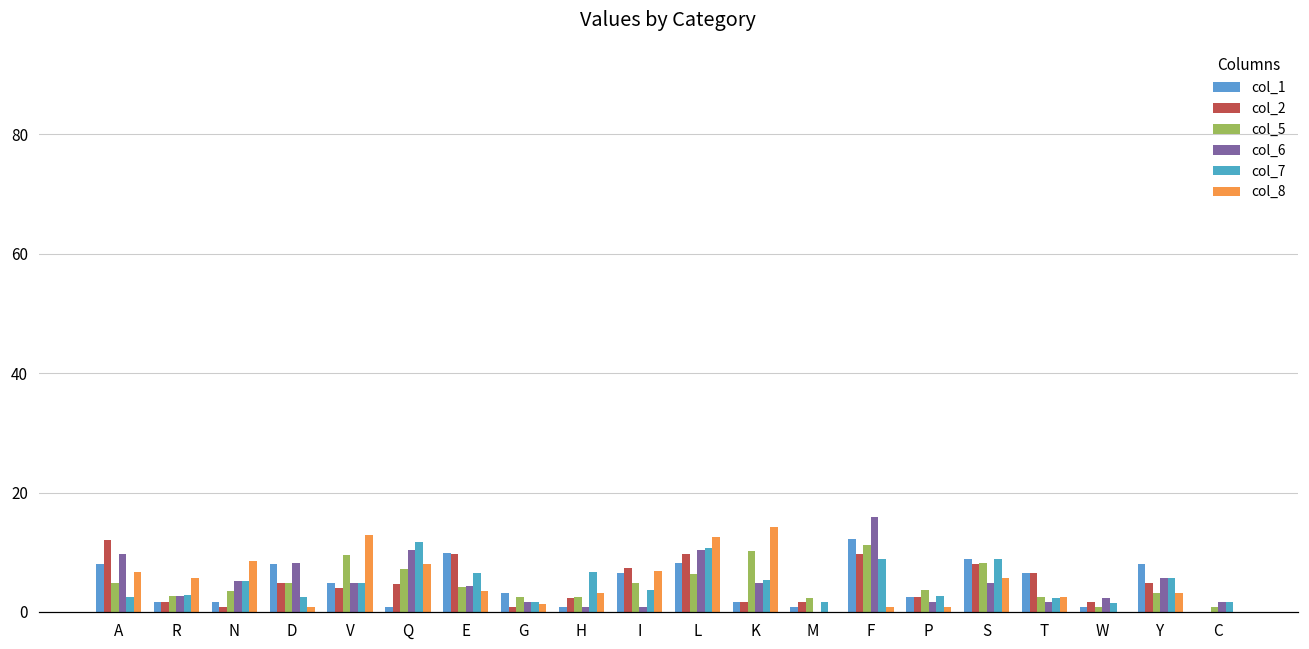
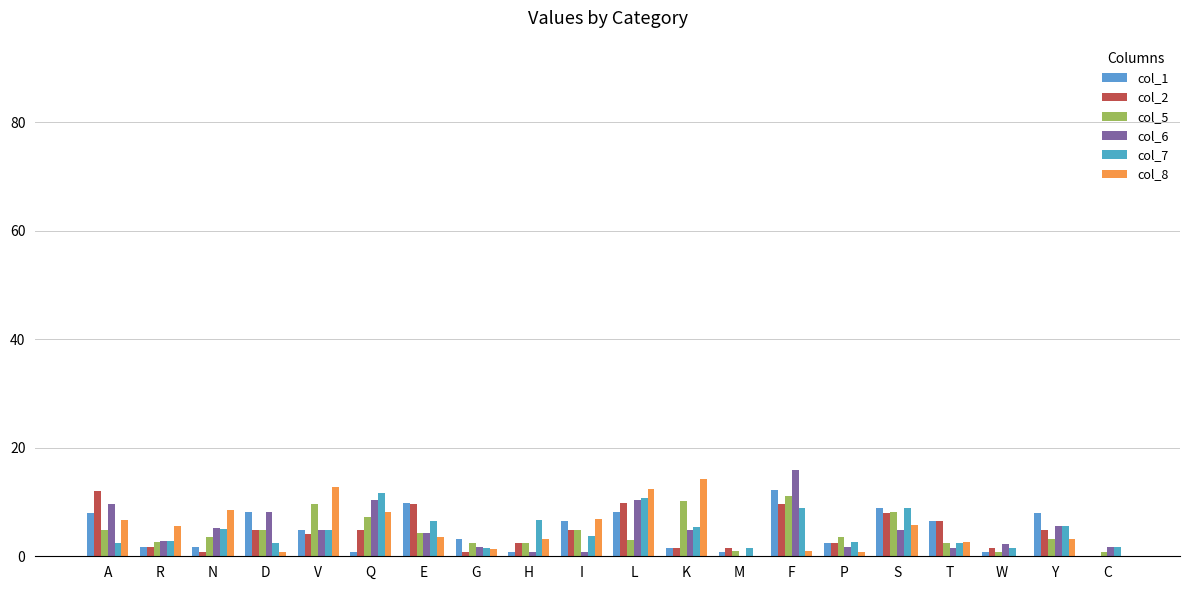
  {
    "col_2": {
      "A": 12,
      "R": 2,
      "N": 1,
      "D": 5,
      "V": 4,
      "Q": 5,
      "E": 10,
      "G": 1,
      "H": 2,
-     "I": 7,
+     "I": 5,
      "L": 10,
      "K": 2,
      "M": 2,
      "F": 10,
      "P": 2,
      "S": 8,
      "T": 6,
      "W": 2,
      "Y": 5,
      "C": 0
    },
    "col_5": {
      "A": 5,
      "R": 3,
      "N": 3,
      "D": 5,
      "V": 10,
      "Q": 7,
      "E": 4,
      "G": 2,
      "H": 2,
      "I": 5,
-     "L": 6,
+     "L": 3,
      "K": 10,
-     "M": 2,
+     "M": 1,
      "F": 11,
      "P": 4,
      "S": 8,
      "T": 2,
      "W": 1,
      "Y": 3,
      "C": 1
    },
    "col_6": {
      "A": 10,
      "R": 3,
      "N": 5,
      "D": 8,
      "V": 5,
      "Q": 10,
      "E": 4,
      "G": 2,
      "H": 1,
      "I": 1,
      "L": 10,
      "K": 5,
      "M": 0,
      "F": 16,
      "P": 2,
      "S": 5,
      "T": 2,
      "W": 2,
      "Y": 6,
      "C": 2
    },
    "col_8": {
      "A": 7,
      "R": 6,
      "N": 9,
      "D": 1,
      "V": 13,
      "Q": 8,
      "E": 3,
      "G": 1,
      "H": 3,
      "I": 7,
      "L": 12,
      "K": 14,
      "M": 0,
      "F": 1,
      "P": 1,
      "S": 6,
      "T": 3,
      "W": 0,
      "Y": 3,
      "C": 0
    }
  }
